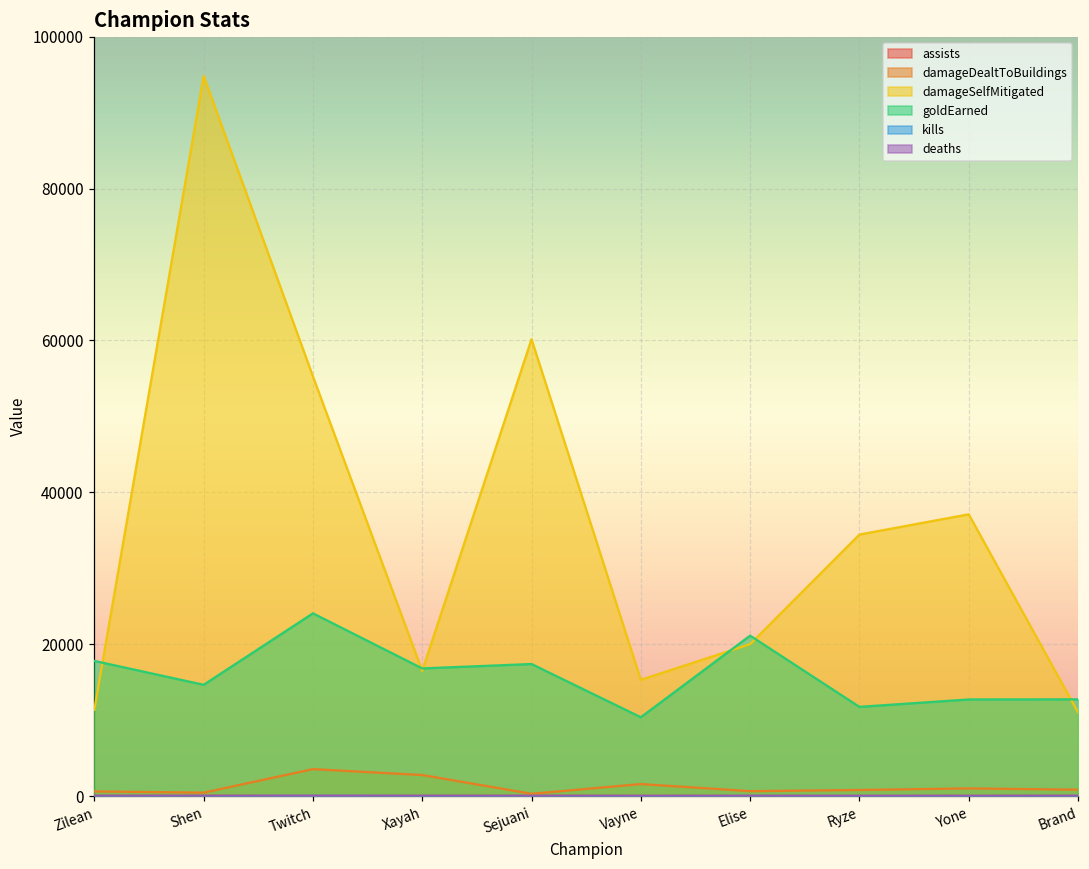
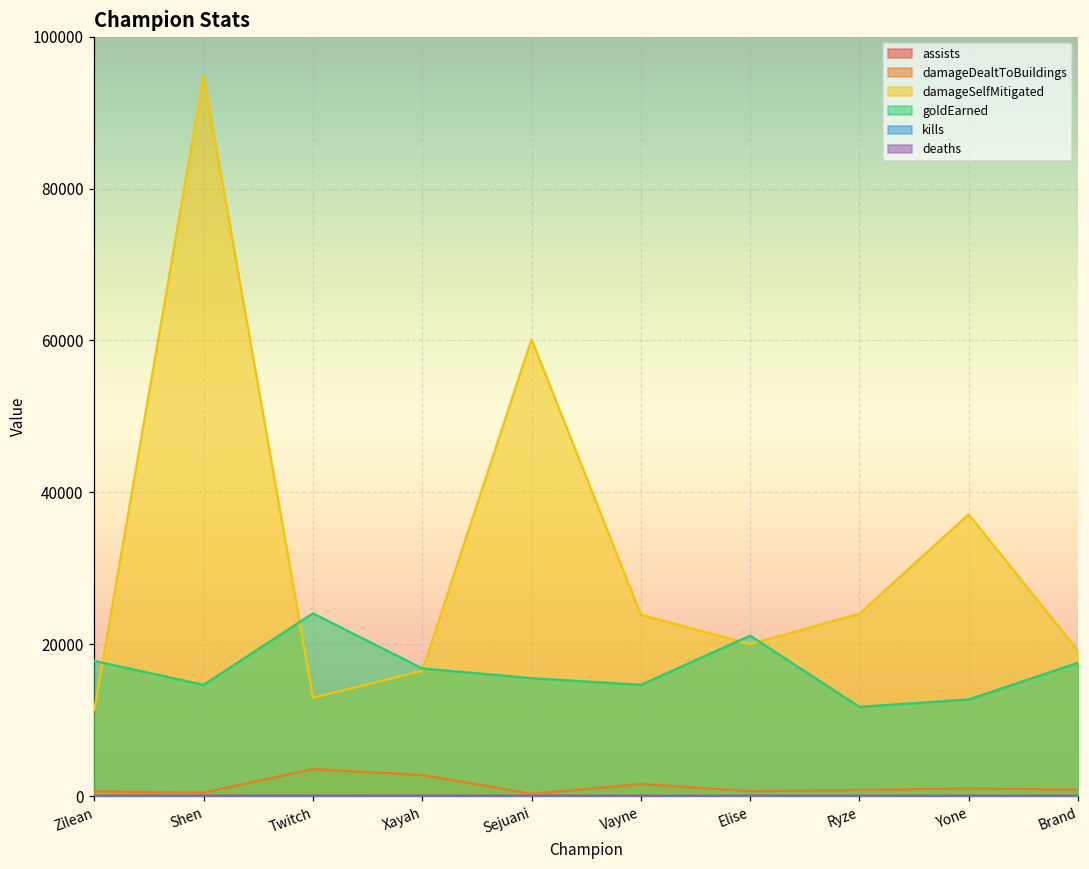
  {
    "damageSelfMitigated": {
      "Zilean": 11000,
      "Shen": 95000,
-     "Twitch": 55000,
+     "Twitch": 13000,
      "Sejuani": 60000,
-     "Vayne": 15000,
+     "Vayne": 24000,
      "Elise": 20000,
-     "Ryze": 34000,
+     "Ryze": 24000,
      "Yone": 37000,
-     "Brand": 11000
+     "Brand": 19000
    },
    "goldEarned": {
      "Zilean": 18000,
      "Shen": 15000,
      "Twitch": 24000,
-     "Sejuani": 17000,
-     "Vayne": 10000,
+     "Sejuani": 16000,
+     "Vayne": 15000,
      "Elise": 21000,
      "Ryze": 12000,
      "Yone": 13000,
-     "Brand": 13000
+     "Brand": 18000
    }
  }
